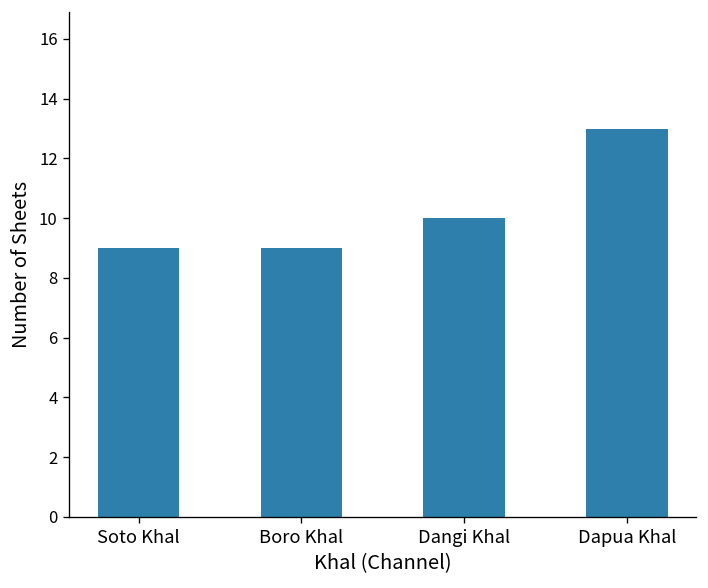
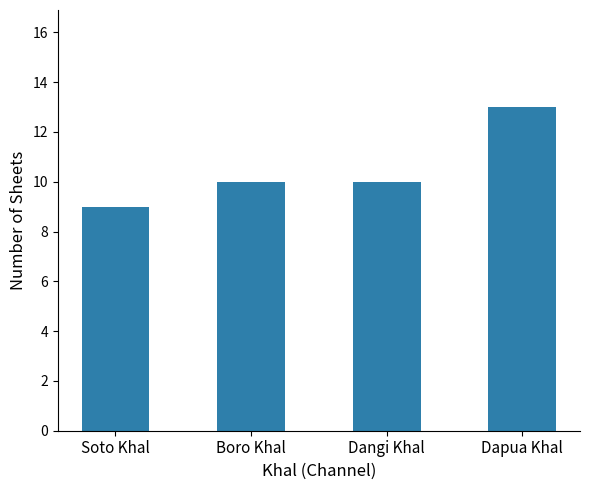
  {
    "Soto Khal": 9,
-   "Boro Khal": 9,
+   "Boro Khal": 10,
    "Dangi Khal": 10,
    "Dapua Khal": 13
  }
